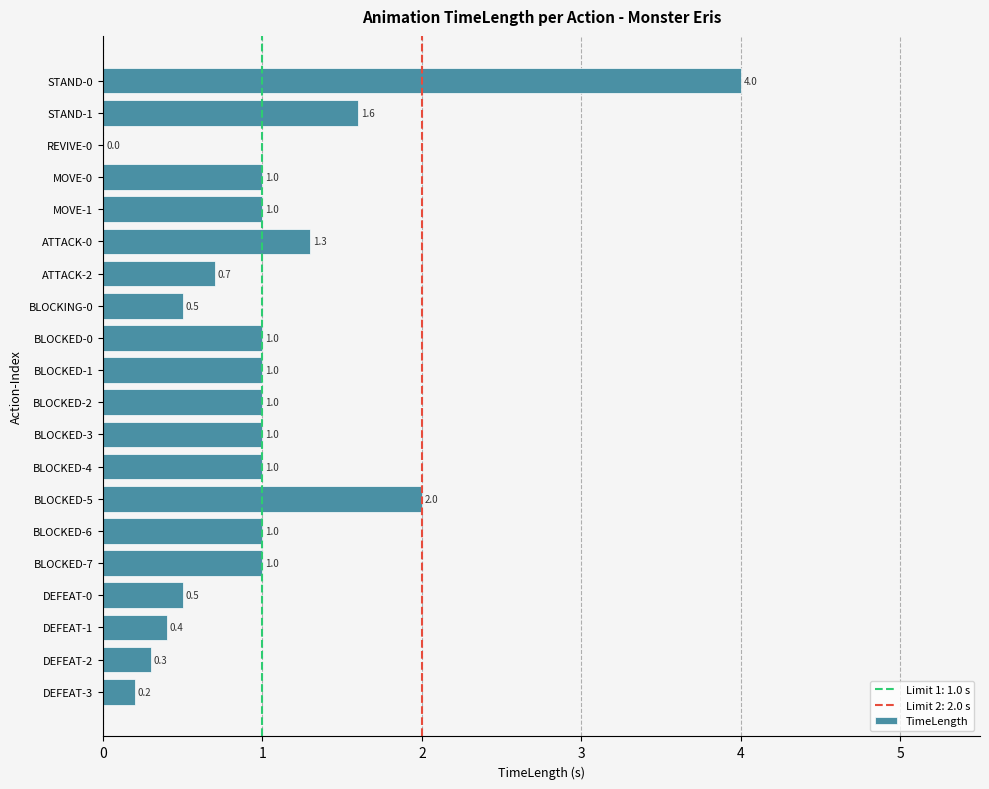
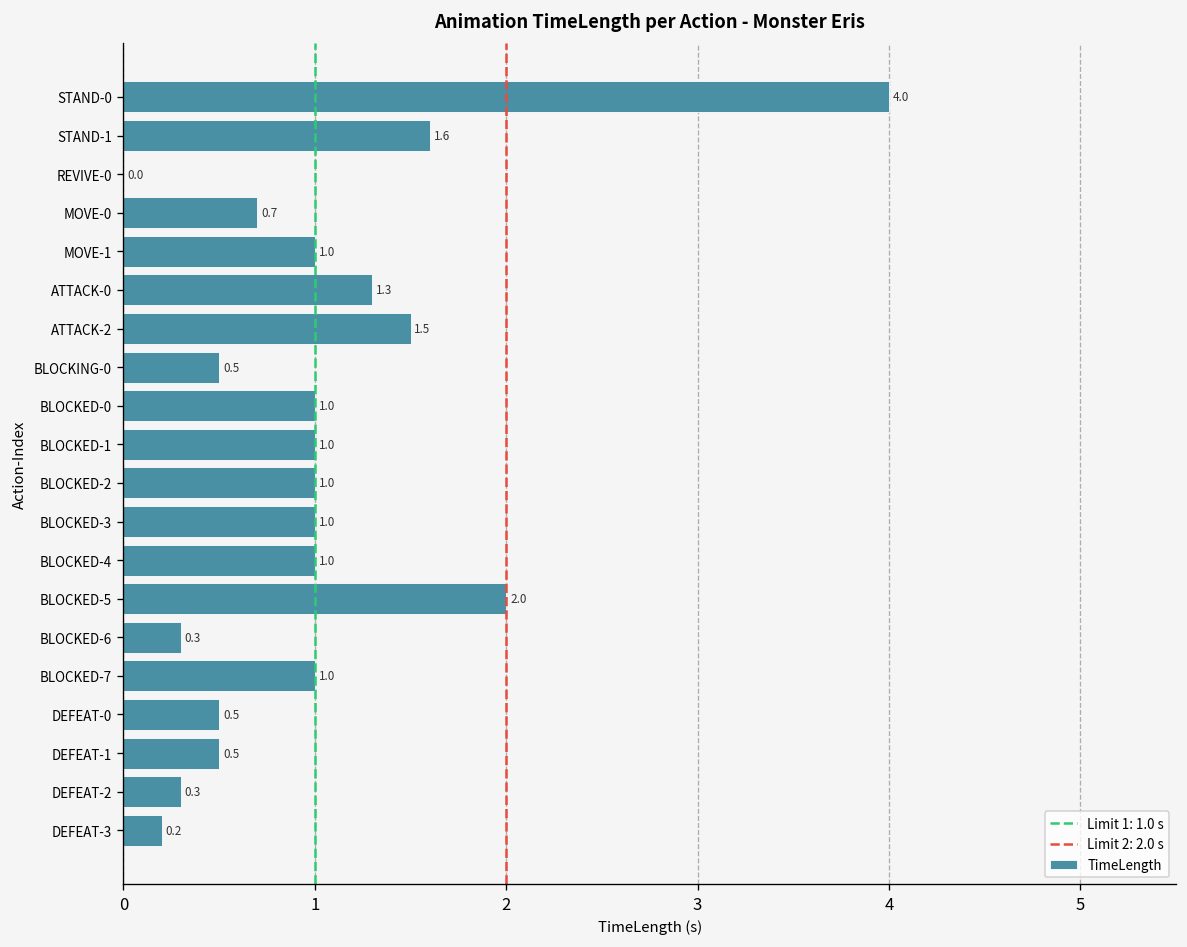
  {
    "STAND-0": 4.0,
    "STAND-1": 1.6,
    "REVIVE-0": 0.0,
-   "MOVE-0": 1.0,
+   "MOVE-0": 0.7,
    "MOVE-1": 1.0,
    "ATTACK-0": 1.3,
-   "ATTACK-2": 0.7,
+   "ATTACK-2": 1.5,
    "BLOCKING-0": 0.5,
    "BLOCKED-0": 1.0,
    "BLOCKED-1": 1.0,
    "BLOCKED-2": 1.0,
    "BLOCKED-3": 1.0,
    "BLOCKED-4": 1.0,
    "BLOCKED-5": 2.0,
-   "BLOCKED-6": 1.0,
+   "BLOCKED-6": 0.3,
    "BLOCKED-7": 1.0,
    "DEFEAT-0": 0.5,
-   "DEFEAT-1": 0.4,
+   "DEFEAT-1": 0.5,
    "DEFEAT-2": 0.3,
    "DEFEAT-3": 0.2
  }
